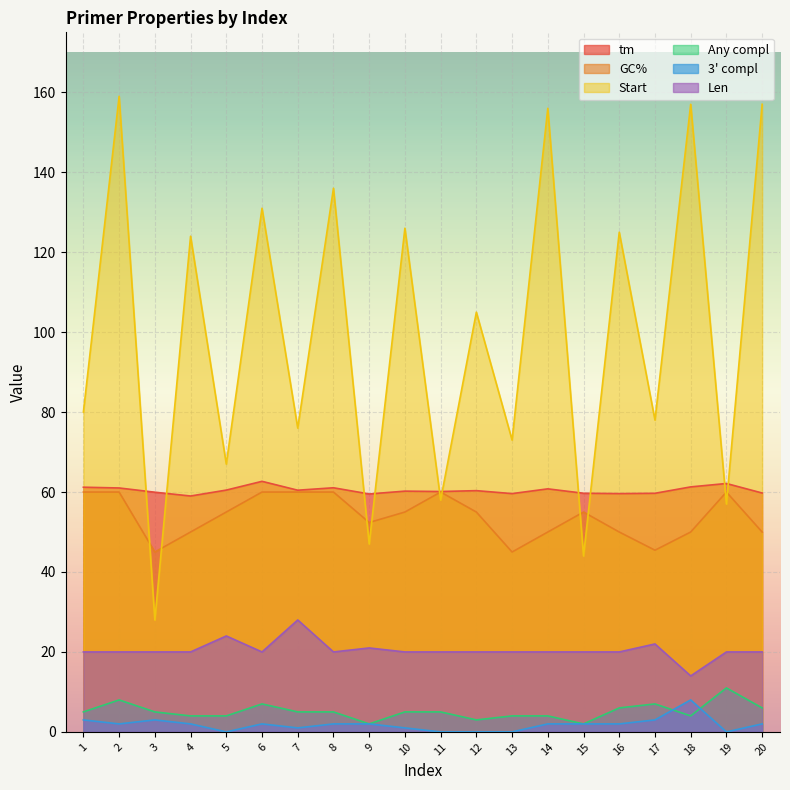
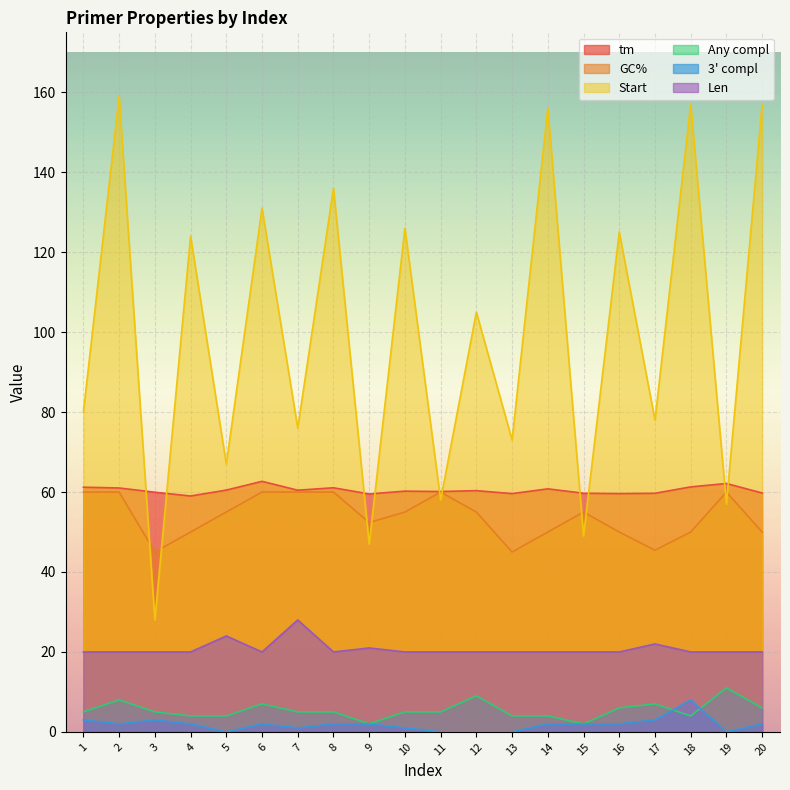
  {
    "Start": {
      "1": 80,
      "2": 159,
      "3": 28,
      "4": 124,
      "5": 67,
      "6": 131,
      "7": 76,
      "8": 136,
      "9": 47,
      "10": 126,
      "11": 58,
      "12": 105,
      "13": 73,
      "14": 156,
-     "15": 44,
+     "15": 49,
      "16": 125,
      "17": 78,
      "18": 157,
      "19": 57,
      "20": 157
    },
    "Any compl": {
      "1": 5,
      "2": 8,
      "3": 5,
      "4": 4,
      "5": 4,
      "6": 7,
      "7": 5,
      "8": 5,
      "10": 5,
      "11": 5,
-     "12": 3,
+     "12": 9,
      "13": 4,
      "14": 4,
      "16": 6,
      "17": 7,
      "18": 4,
      "19": 11,
      "20": 6
    },
    "3' compl": {
      "1": 3,
      "2": 2,
      "3": 3,
      "4": 2,
      "5": 0,
      "6": 2,
      "7": 1,
      "8": 2,
      "10": 1,
      "11": 0,
      "12": 0,
      "13": 0,
      "14": 2,
      "16": 2,
      "17": 3,
      "18": 8,
      "19": 0,
      "20": 2
    },
    "Len": {
      "1": 20,
      "2": 20,
      "3": 20,
      "4": 20,
      "5": 24,
      "6": 20,
      "7": 28,
      "8": 20,
      "9": 21,
      "10": 20,
      "11": 20,
      "12": 20,
      "13": 20,
      "14": 20,
      "15": 20,
      "16": 20,
      "17": 22,
-     "18": 14,
+     "18": 20,
      "19": 20,
      "20": 20
    }
  }
